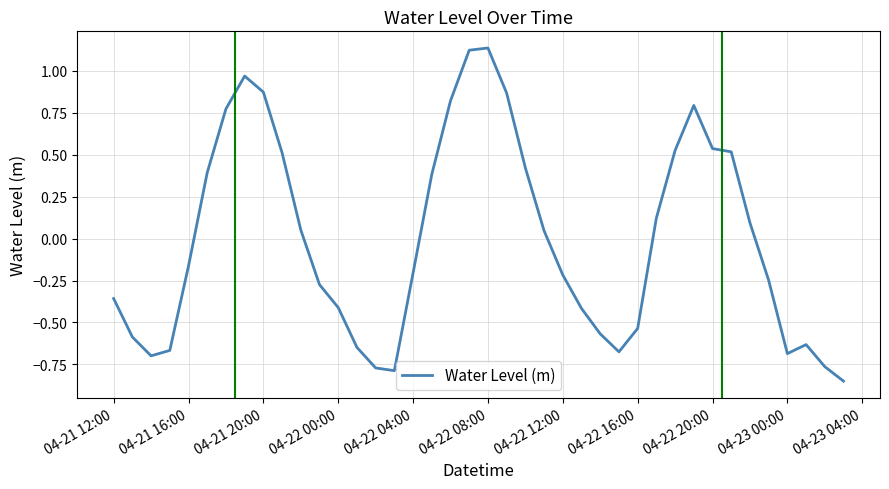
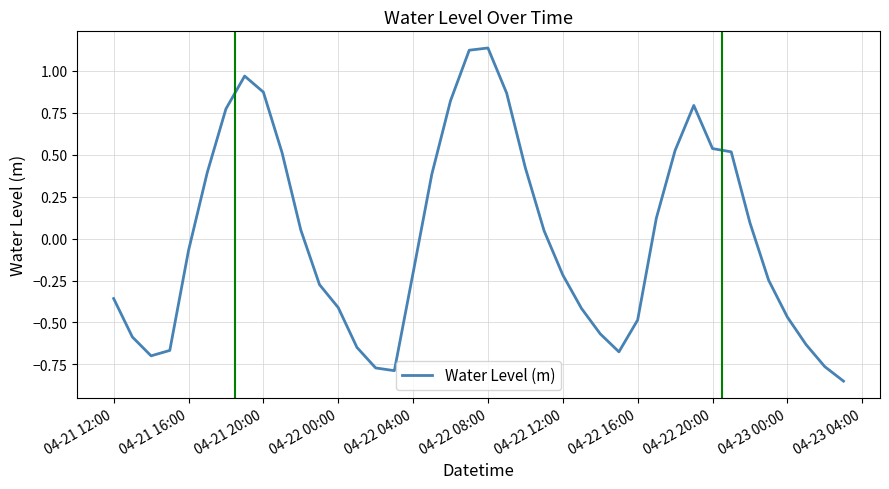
  {
    "04-21 12:00": -0.36,
-   "04-21 16:00": -0.16,
+   "04-21 16:00": -0.07,
    "04-21 20:00": 0.87,
    "04-22 00:00": -0.41,
    "04-22 04:00": -0.21,
    "04-22 08:00": 1.14,
    "04-22 12:00": -0.22,
-   "04-22 16:00": -0.54,
+   "04-22 16:00": -0.49,
    "04-22 20:00": 0.54,
-   "04-23 00:00": -0.69
+   "04-23 00:00": -0.47
  }
